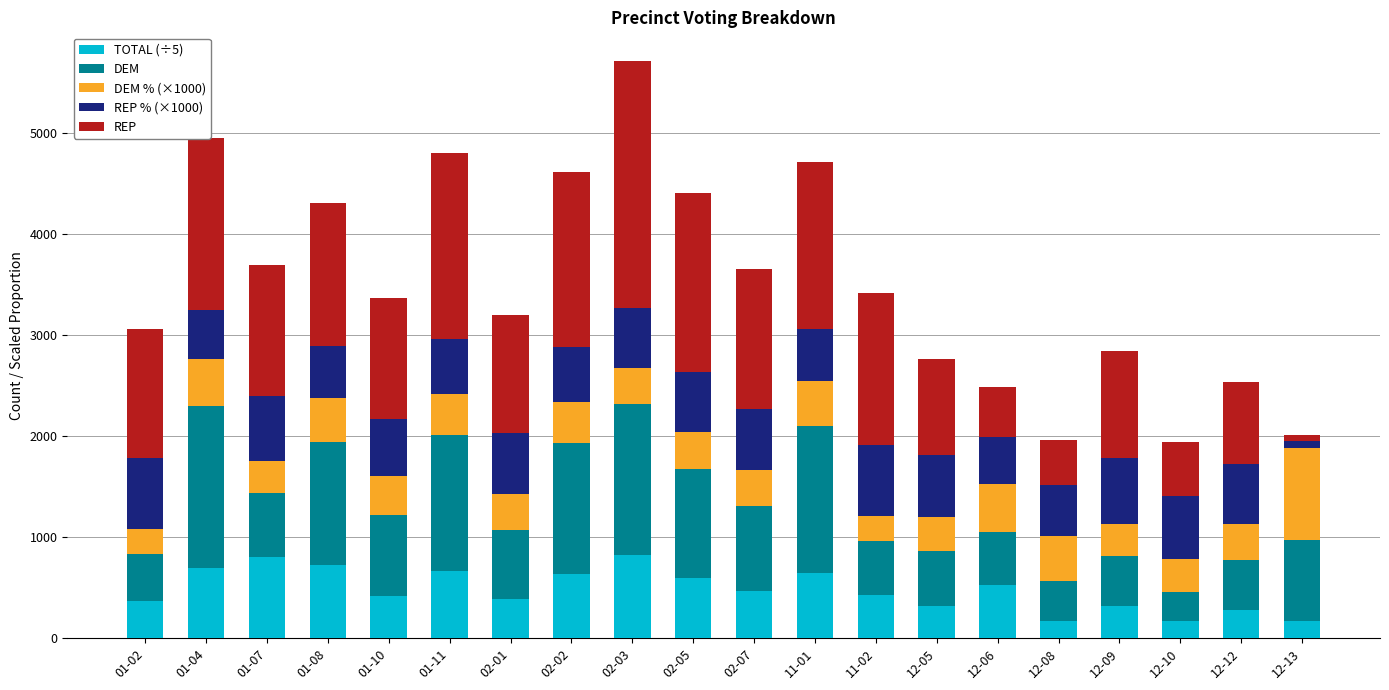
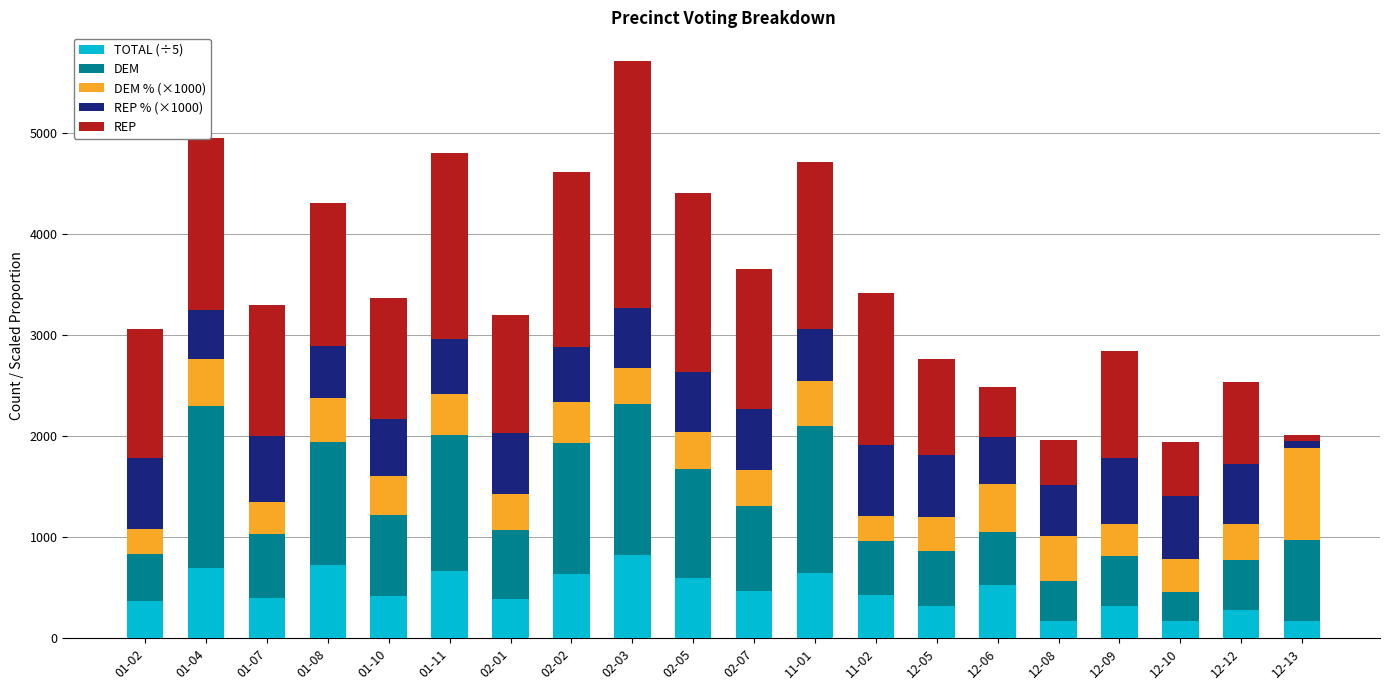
  {
    "TOTAL (÷5)": {
      "01-02": 360,
      "01-04": 700,
-     "01-07": 800,
+     "01-07": 400,
      "01-08": 720,
      "01-10": 420,
      "01-11": 670,
      "02-01": 380,
      "02-02": 640,
      "02-03": 820,
      "02-05": 600,
      "02-07": 470,
      "11-01": 650,
      "11-02": 430,
      "12-05": 320,
      "12-06": 530,
      "12-08": 170,
      "12-09": 320,
      "12-10": 170,
      "12-12": 280,
      "12-13": 170
    },
    "DEM": {
      "01-02": 460,
      "01-04": 1600,
      "01-07": 630,
      "01-08": 1220,
      "01-10": 800,
      "01-11": 1340,
      "02-01": 680,
      "02-02": 1300,
      "02-03": 1490,
      "02-05": 1080,
      "02-07": 840,
      "11-01": 1450,
      "11-02": 540,
      "12-05": 540,
      "12-06": 520,
      "12-08": 390,
      "12-09": 500,
      "12-10": 280,
      "12-12": 500,
      "12-13": 790
    },
    "DEM % (×1000)": {
      "01-02": 250,
      "01-04": 460,
      "01-07": 320,
      "01-08": 440,
      "01-10": 380,
      "01-11": 400,
      "02-01": 360,
      "02-02": 410,
      "02-03": 360,
      "02-05": 360,
      "02-07": 360,
      "11-01": 450,
      "11-02": 250,
      "12-05": 340,
      "12-06": 480,
      "12-08": 450,
      "12-09": 310,
      "12-10": 320,
      "12-12": 360,
      "12-13": 910
    },
    "REP % (×1000)": {
      "01-02": 700,
      "01-04": 490,
      "01-07": 650,
      "01-08": 510,
      "01-10": 570,
      "01-11": 550,
      "02-01": 610,
      "02-02": 540,
      "02-03": 590,
      "02-05": 600,
      "02-07": 600,
      "11-01": 510,
      "11-02": 700,
      "12-05": 610,
      "12-06": 460,
      "12-08": 500,
      "12-09": 660,
      "12-10": 620,
      "12-12": 590,
      "12-13": 70
    },
    "REP": {
      "01-02": 1270,
      "01-07": 1290,
      "01-08": 1420,
      "01-10": 1190,
      "01-11": 1840,
      "02-01": 1170,
      "02-02": 1730,
      "02-03": 2440,
      "02-05": 1780,
      "02-07": 1390,
      "11-01": 1650,
      "11-02": 1500,
      "12-05": 960,
      "12-06": 490,
      "12-08": 440,
      "12-09": 1060,
      "12-10": 540,
      "12-12": 810,
      "12-13": 60
    }
  }
